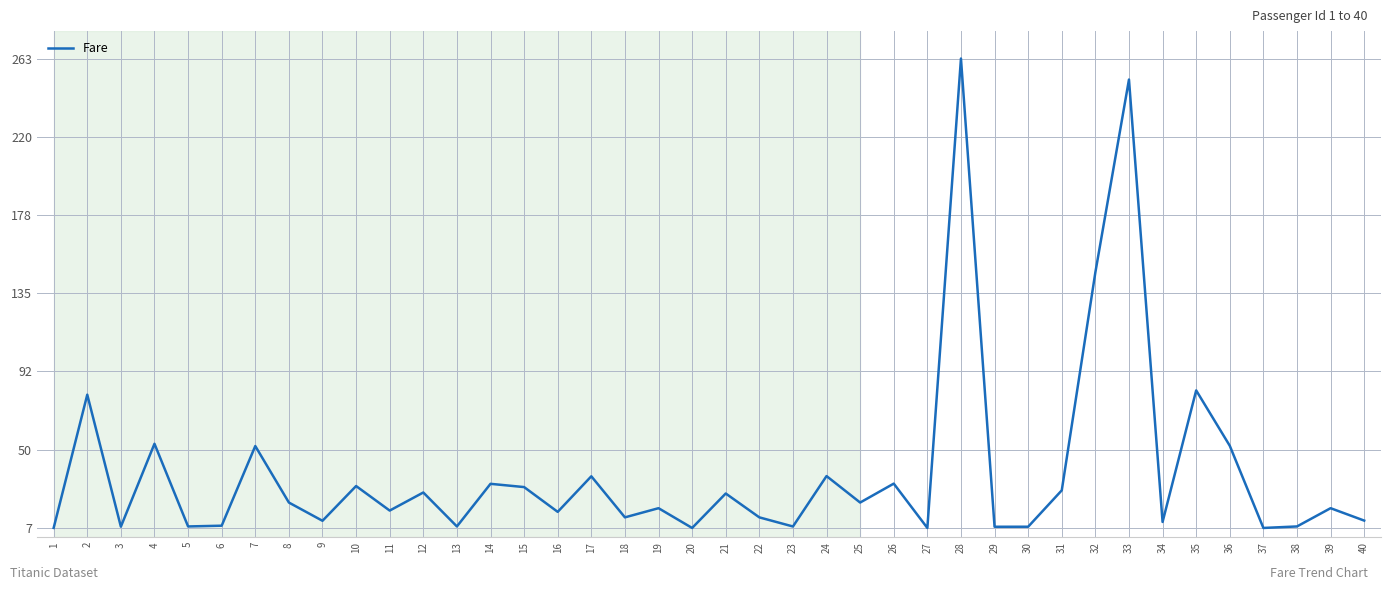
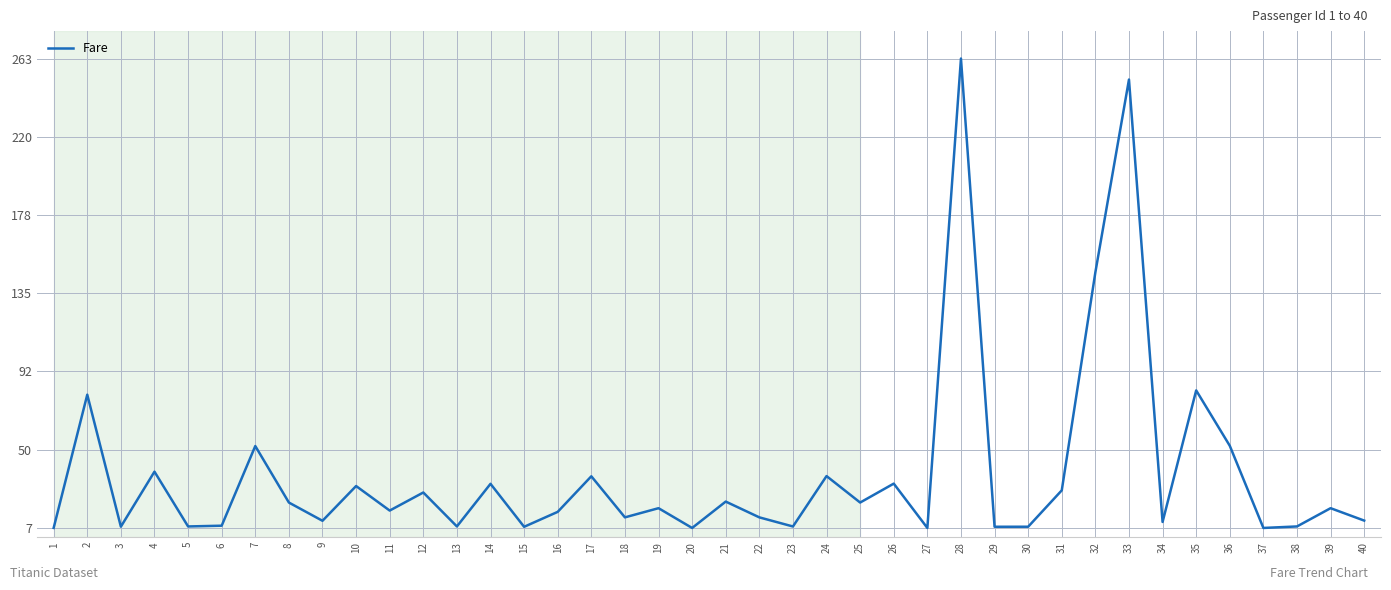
  {
    "1": 7,
    "2": 80,
    "3": 8,
-   "4": 53,
+   "4": 38,
    "5": 8,
    "6": 8,
    "7": 52,
    "8": 21,
    "9": 11,
    "10": 30,
    "11": 17,
    "12": 27,
    "13": 8,
    "14": 31,
-   "15": 29,
+   "15": 8,
    "16": 16,
    "17": 35,
    "18": 13,
    "19": 18,
    "20": 7,
-   "21": 26,
+   "21": 22,
    "22": 13,
    "23": 8,
    "24": 36,
    "25": 21,
    "26": 31,
    "27": 7,
    "28": 263,
    "29": 8,
    "30": 8,
    "31": 28,
    "32": 147,
    "33": 252,
    "34": 11,
    "35": 82,
    "36": 52,
    "37": 7,
    "38": 8,
    "39": 18,
    "40": 11
  }
